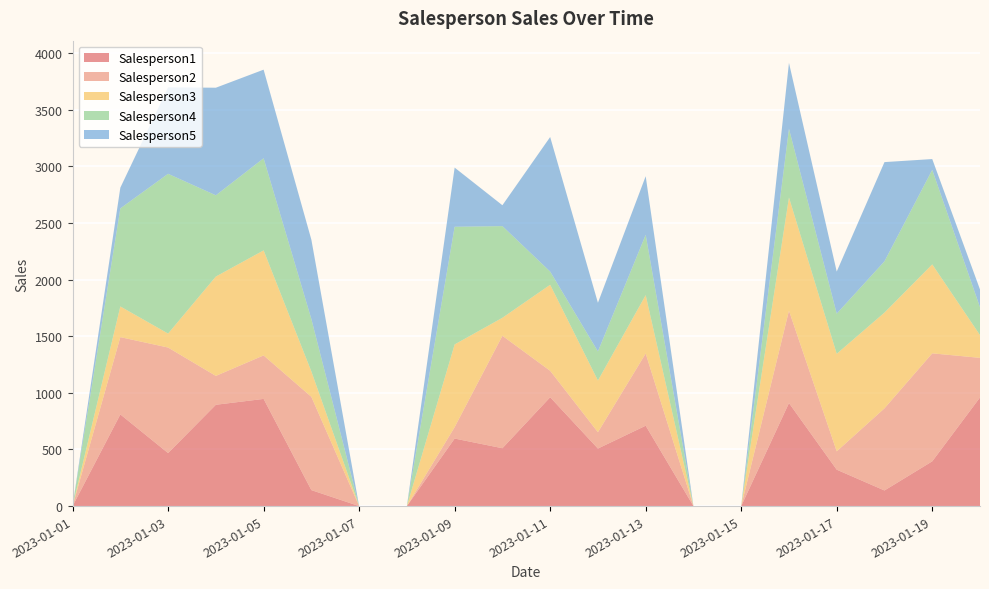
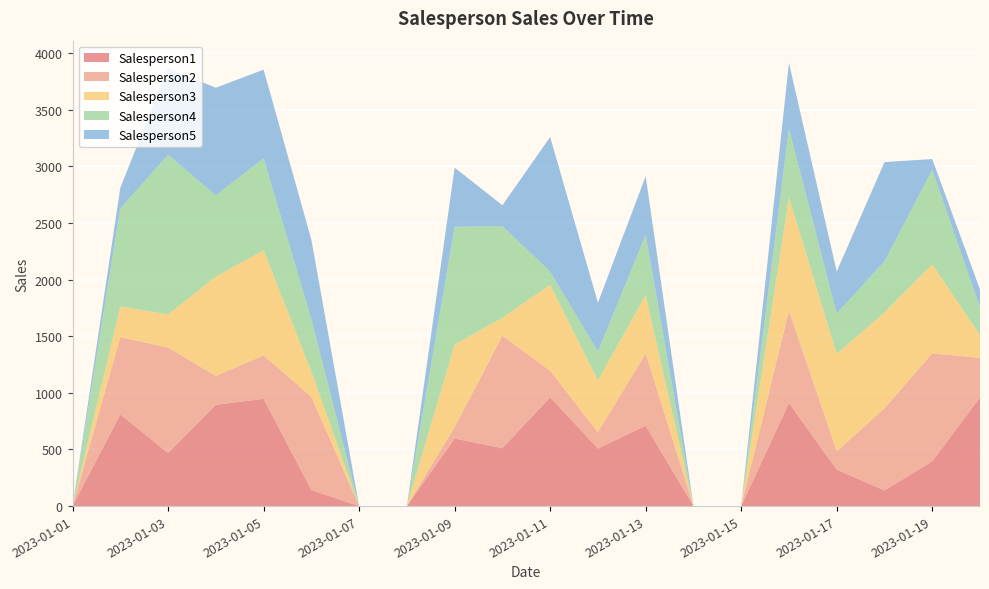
  {
    "Salesperson3": {
-     "2023-01-03": 120,
+     "2023-01-03": 290,
      "2023-01-05": 930,
      "2023-01-09": 730,
      "2023-01-11": 760,
      "2023-01-13": 520,
      "2023-01-17": 860,
      "2023-01-19": 790
    },
    "Salesperson4": {
      "2023-01-03": 1410,
      "2023-01-05": 810,
      "2023-01-09": 1040,
      "2023-01-11": 120,
      "2023-01-13": 530,
      "2023-01-17": 350,
      "2023-01-19": 830
    },
    "Salesperson5": {
      "2023-01-05": 780,
      "2023-01-09": 520,
      "2023-01-11": 1190,
      "2023-01-13": 520,
      "2023-01-17": 370,
      "2023-01-19": 100
    }
  }
